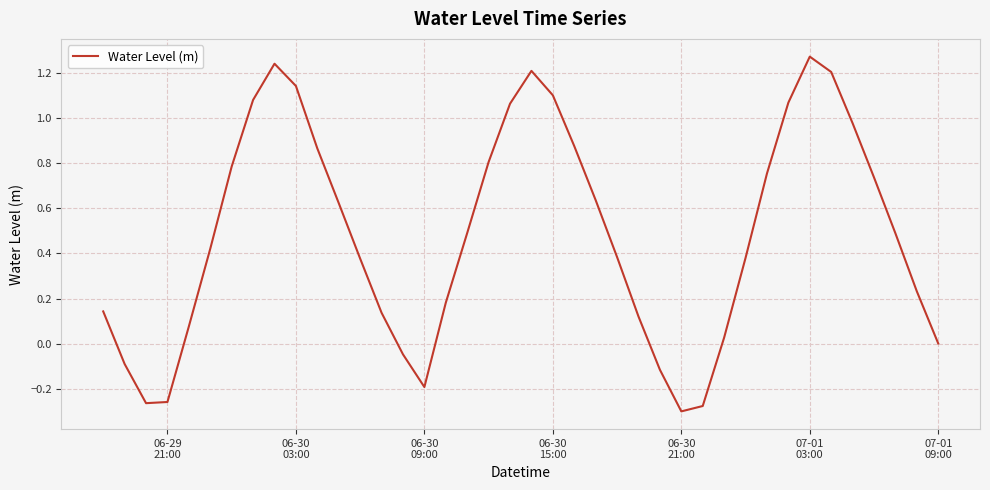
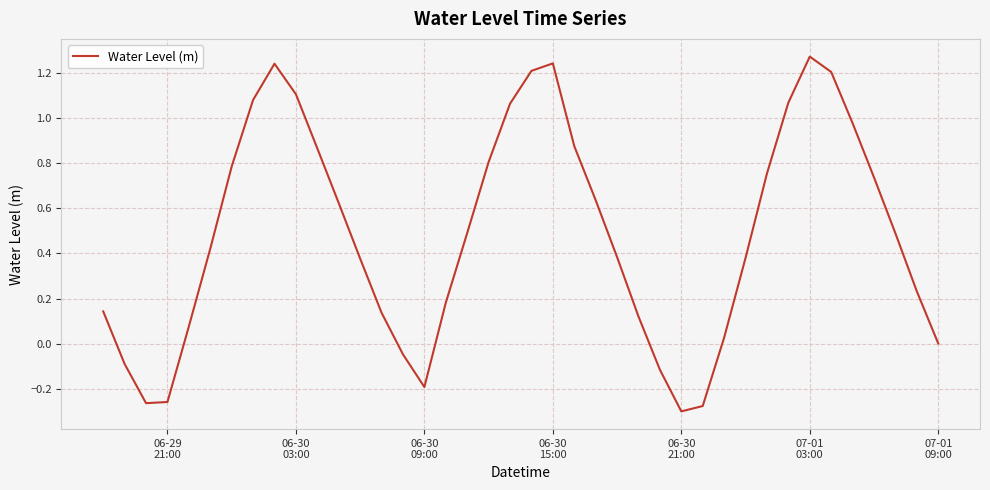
  {
    "06-29 21:00": -0.26,
-   "06-30 03:00": 1.14,
+   "06-30 03:00": 1.11,
    "06-30 09:00": -0.19,
-   "06-30 15:00": 1.10,
+   "06-30 15:00": 1.24,
    "06-30 21:00": -0.30,
    "07-01 03:00": 1.27,
    "07-01 09:00": 0.00
  }
